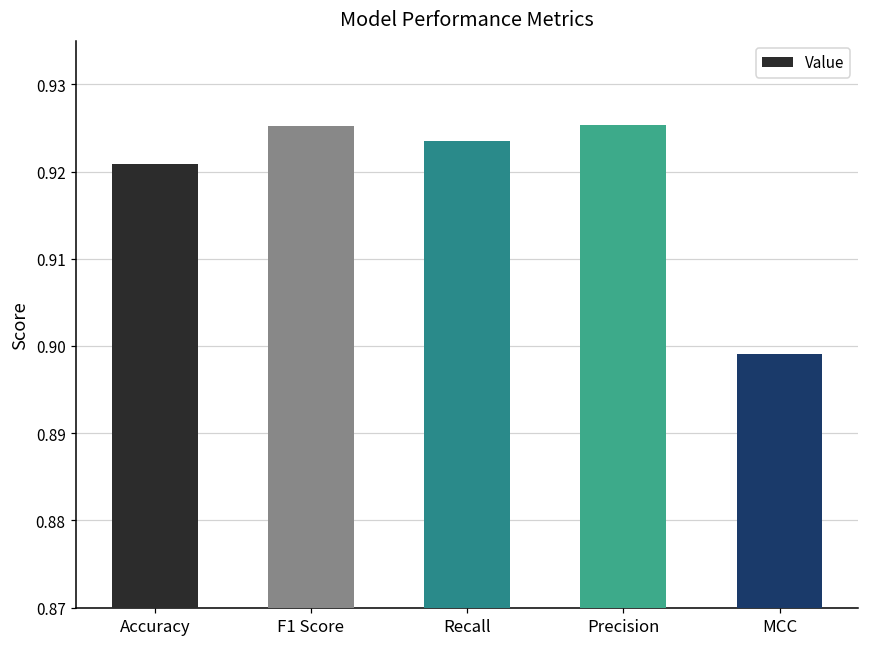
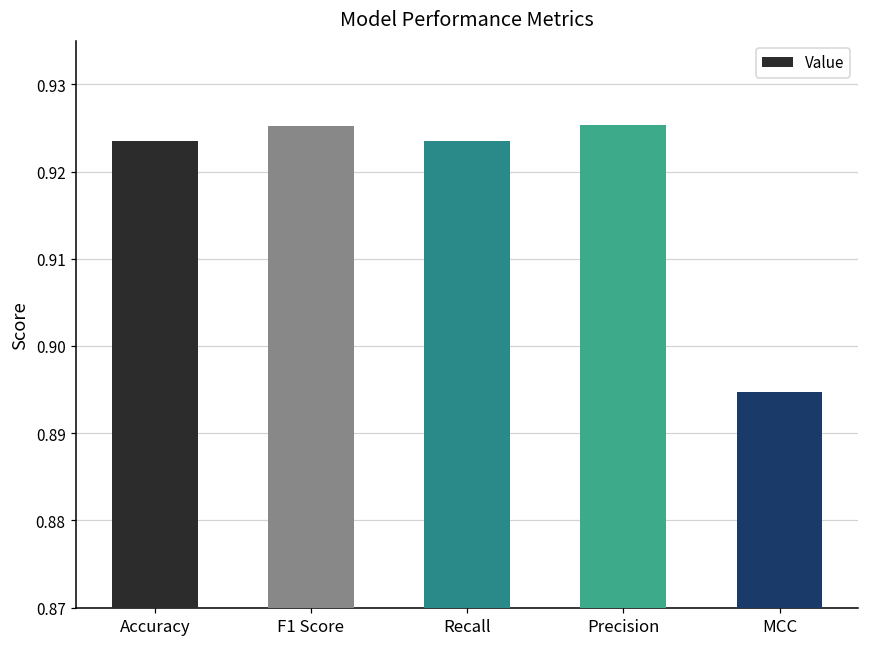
  {
-   "Accuracy": 0.921,
+   "Accuracy": 0.924,
    "F1 Score": 0.925,
    "Recall": 0.924,
    "Precision": 0.925,
-   "MCC": 0.899
+   "MCC": 0.895
  }
